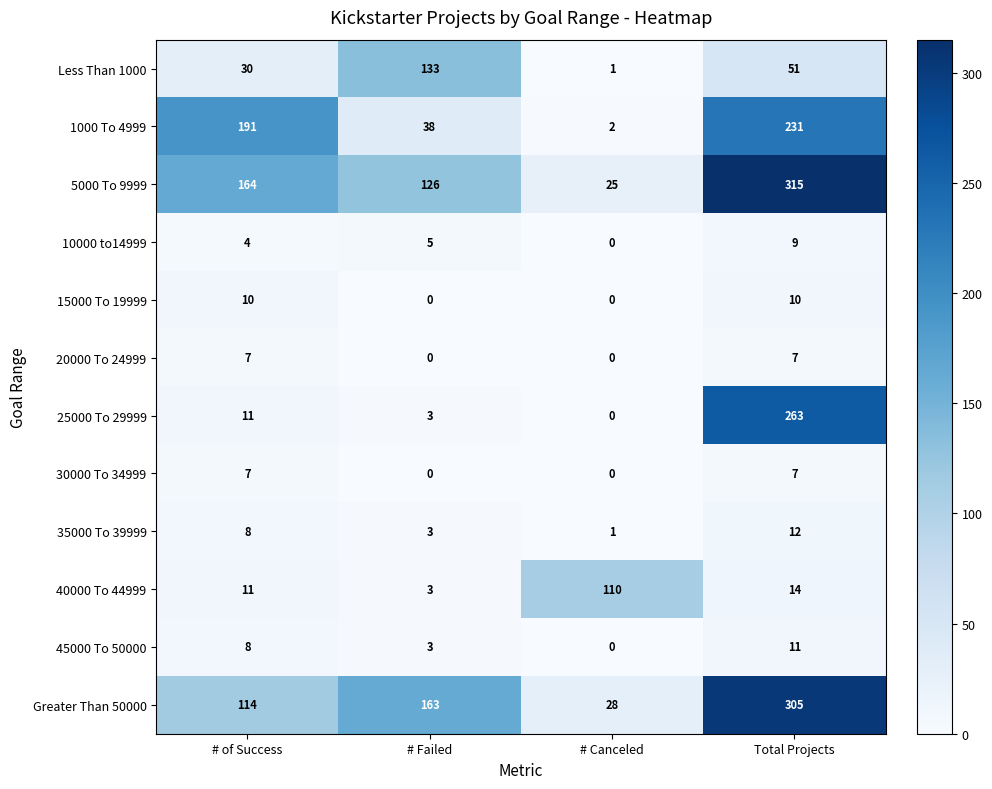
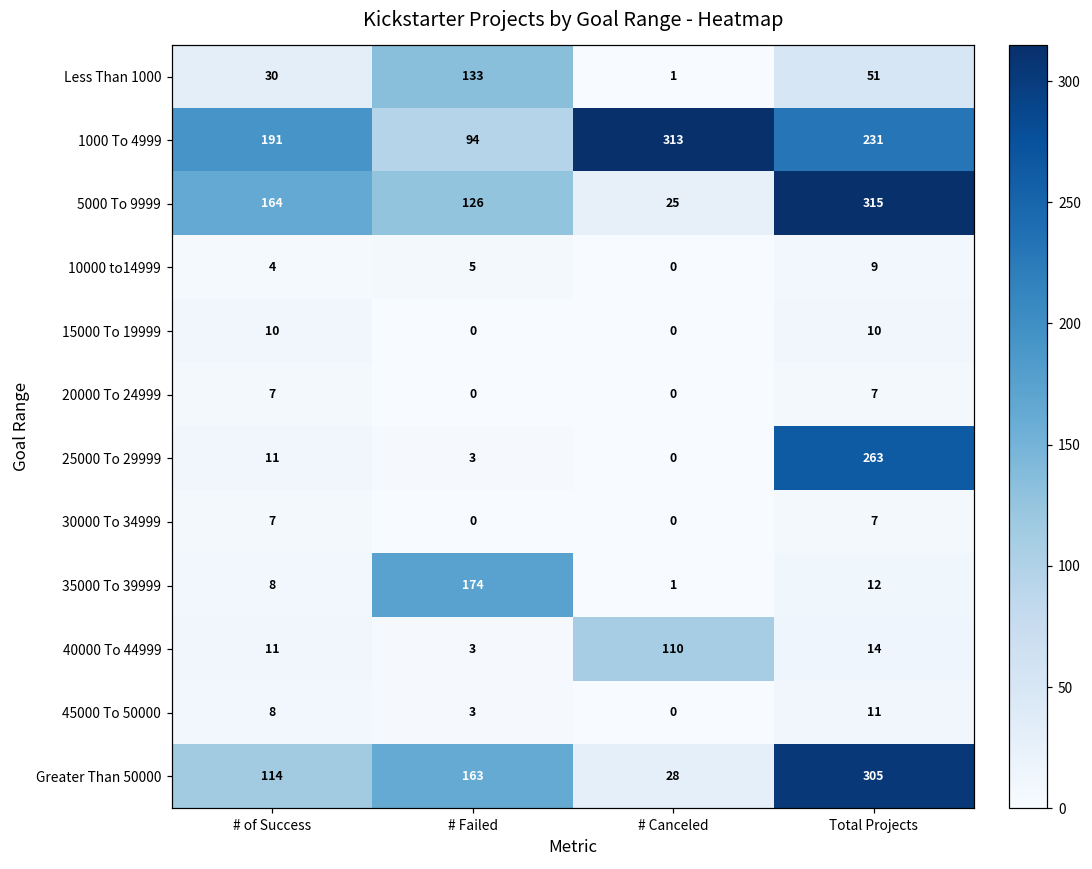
  {
    "Less Than 1000": {
      "# of Success": 30,
      "# Failed": 133,
      "# Canceled": 1,
      "Total Projects": 51
    },
    "1000 To 4999": {
      "# of Success": 191,
-     "# Failed": 38,
-     "# Canceled": 2,
+     "# Failed": 94,
+     "# Canceled": 313,
      "Total Projects": 231
    },
    "5000 To 9999": {
      "# of Success": 164,
      "# Failed": 126,
      "# Canceled": 25,
      "Total Projects": 315
    },
    "10000 to14999": {
      "# of Success": 4,
      "# Failed": 5,
      "# Canceled": 0,
      "Total Projects": 9
    },
    "15000 To 19999": {
      "# of Success": 10,
      "# Failed": 0,
      "# Canceled": 0,
      "Total Projects": 10
    },
    "20000 To 24999": {
      "# of Success": 7,
      "# Failed": 0,
      "# Canceled": 0,
      "Total Projects": 7
    },
    "25000 To 29999": {
      "# of Success": 11,
      "# Failed": 3,
      "# Canceled": 0,
      "Total Projects": 263
    },
    "30000 To 34999": {
      "# of Success": 7,
      "# Failed": 0,
      "# Canceled": 0,
      "Total Projects": 7
    },
    "35000 To 39999": {
      "# of Success": 8,
-     "# Failed": 3,
+     "# Failed": 174,
      "# Canceled": 1,
      "Total Projects": 12
    },
    "40000 To 44999": {
      "# of Success": 11,
      "# Failed": 3,
      "# Canceled": 110,
      "Total Projects": 14
    },
    "45000 To 50000": {
      "# of Success": 8,
      "# Failed": 3,
      "# Canceled": 0,
      "Total Projects": 11
    },
    "Greater Than 50000": {
      "# of Success": 114,
      "# Failed": 163,
      "# Canceled": 28,
      "Total Projects": 305
    }
  }
